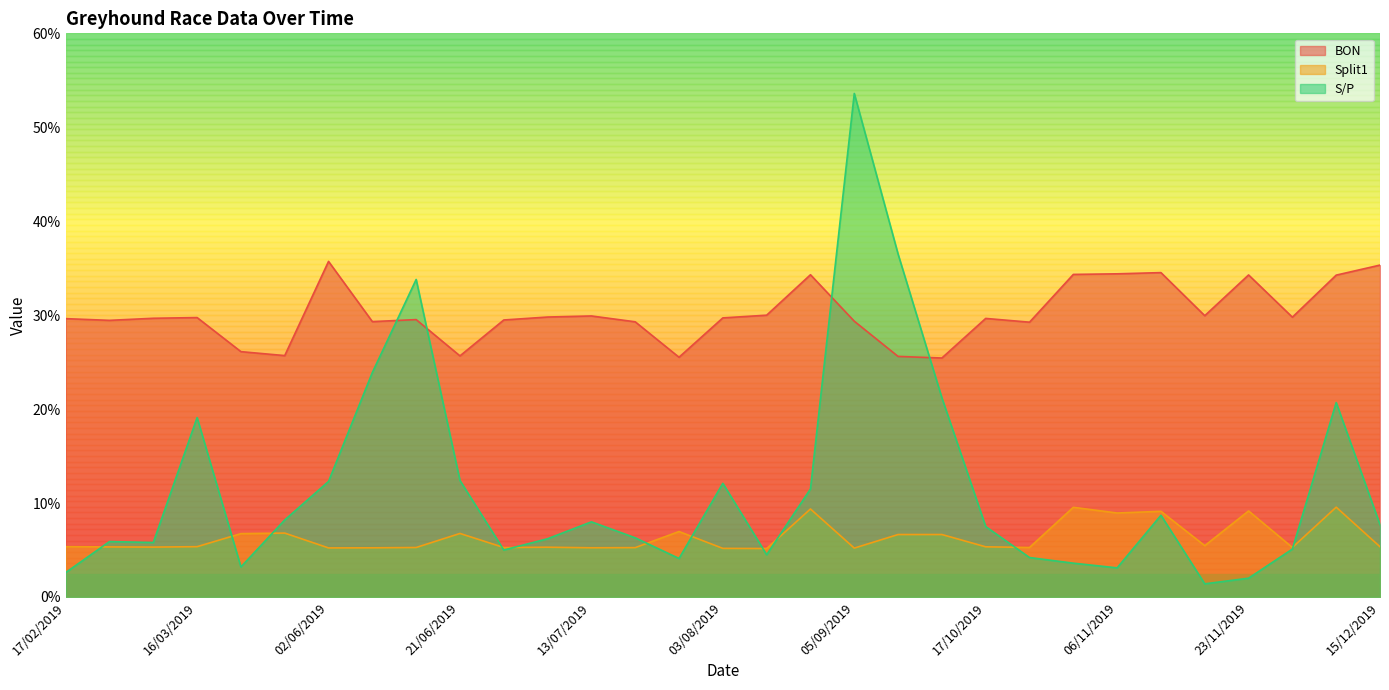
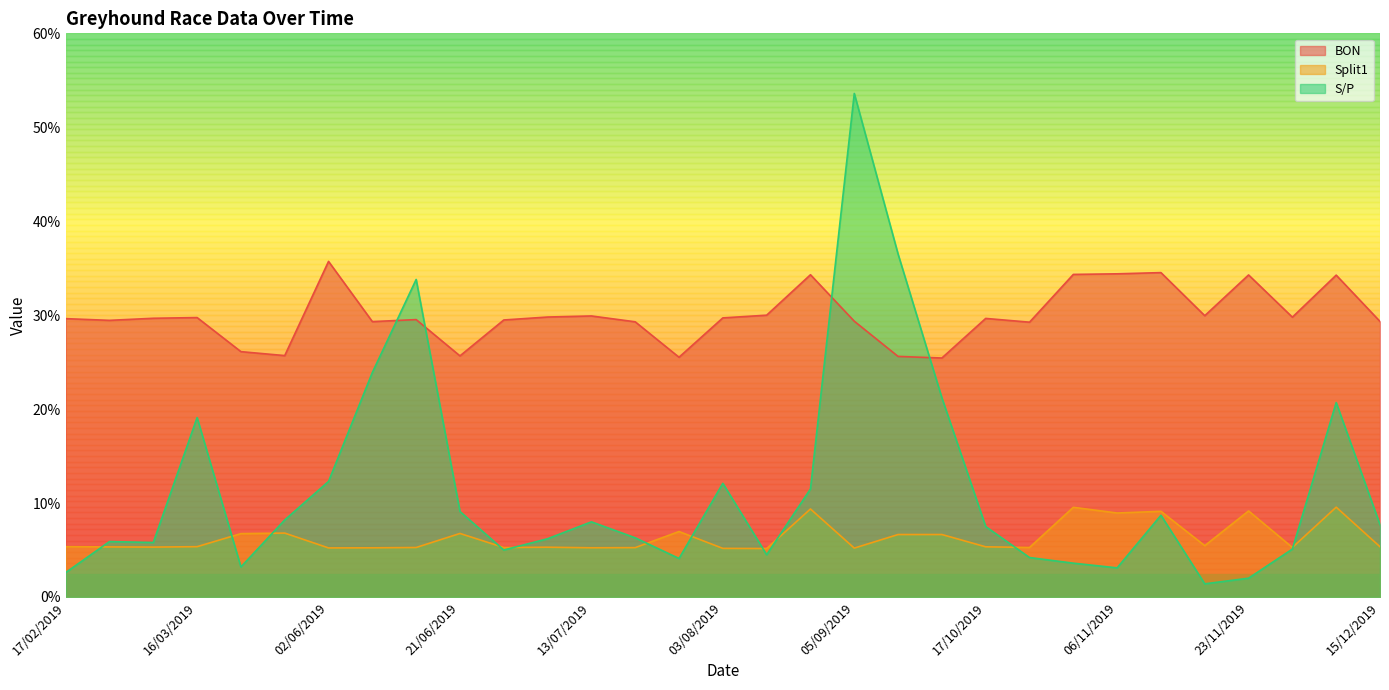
  {
    "BON": {
      "17/02/2019": "30%",
      "16/03/2019": "30%",
      "02/06/2019": "36%",
      "21/06/2019": "26%",
      "13/07/2019": "30%",
      "03/08/2019": "30%",
      "05/09/2019": "29%",
      "17/10/2019": "30%",
      "06/11/2019": "34%",
      "23/11/2019": "34%",
-     "15/12/2019": "35%"
+     "15/12/2019": "29%"
    },
    "Split1": {
      "17/02/2019": "5%",
      "16/03/2019": "5%",
      "02/06/2019": "5%",
      "21/06/2019": "7%",
      "13/07/2019": "5%",
      "03/08/2019": "5%",
      "05/09/2019": "5%",
      "17/10/2019": "5%",
      "06/11/2019": "9%",
      "23/11/2019": "9%",
      "15/12/2019": "5%"
    },
    "S/P": {
      "17/02/2019": "3%",
      "16/03/2019": "19%",
      "02/06/2019": "12%",
-     "21/06/2019": "12%",
+     "21/06/2019": "9%",
      "13/07/2019": "8%",
      "03/08/2019": "12%",
      "05/09/2019": "54%",
      "17/10/2019": "8%",
      "06/11/2019": "3%",
      "23/11/2019": "2%",
      "15/12/2019": "8%"
    }
  }
